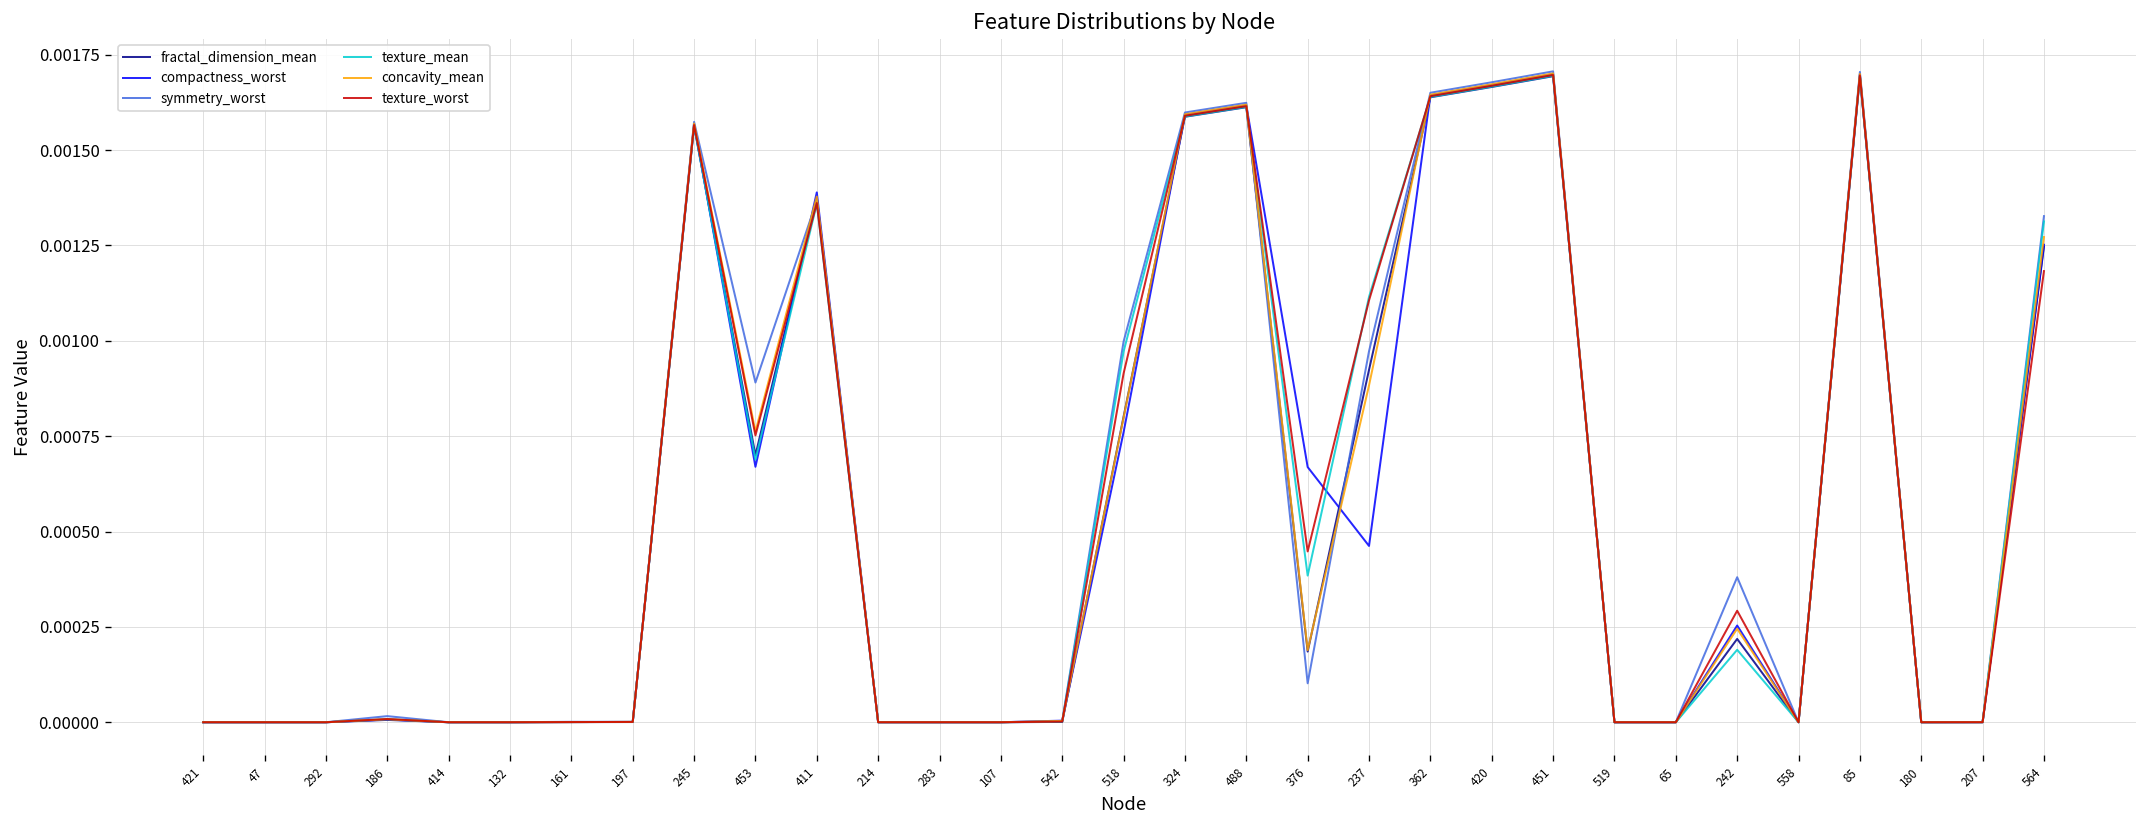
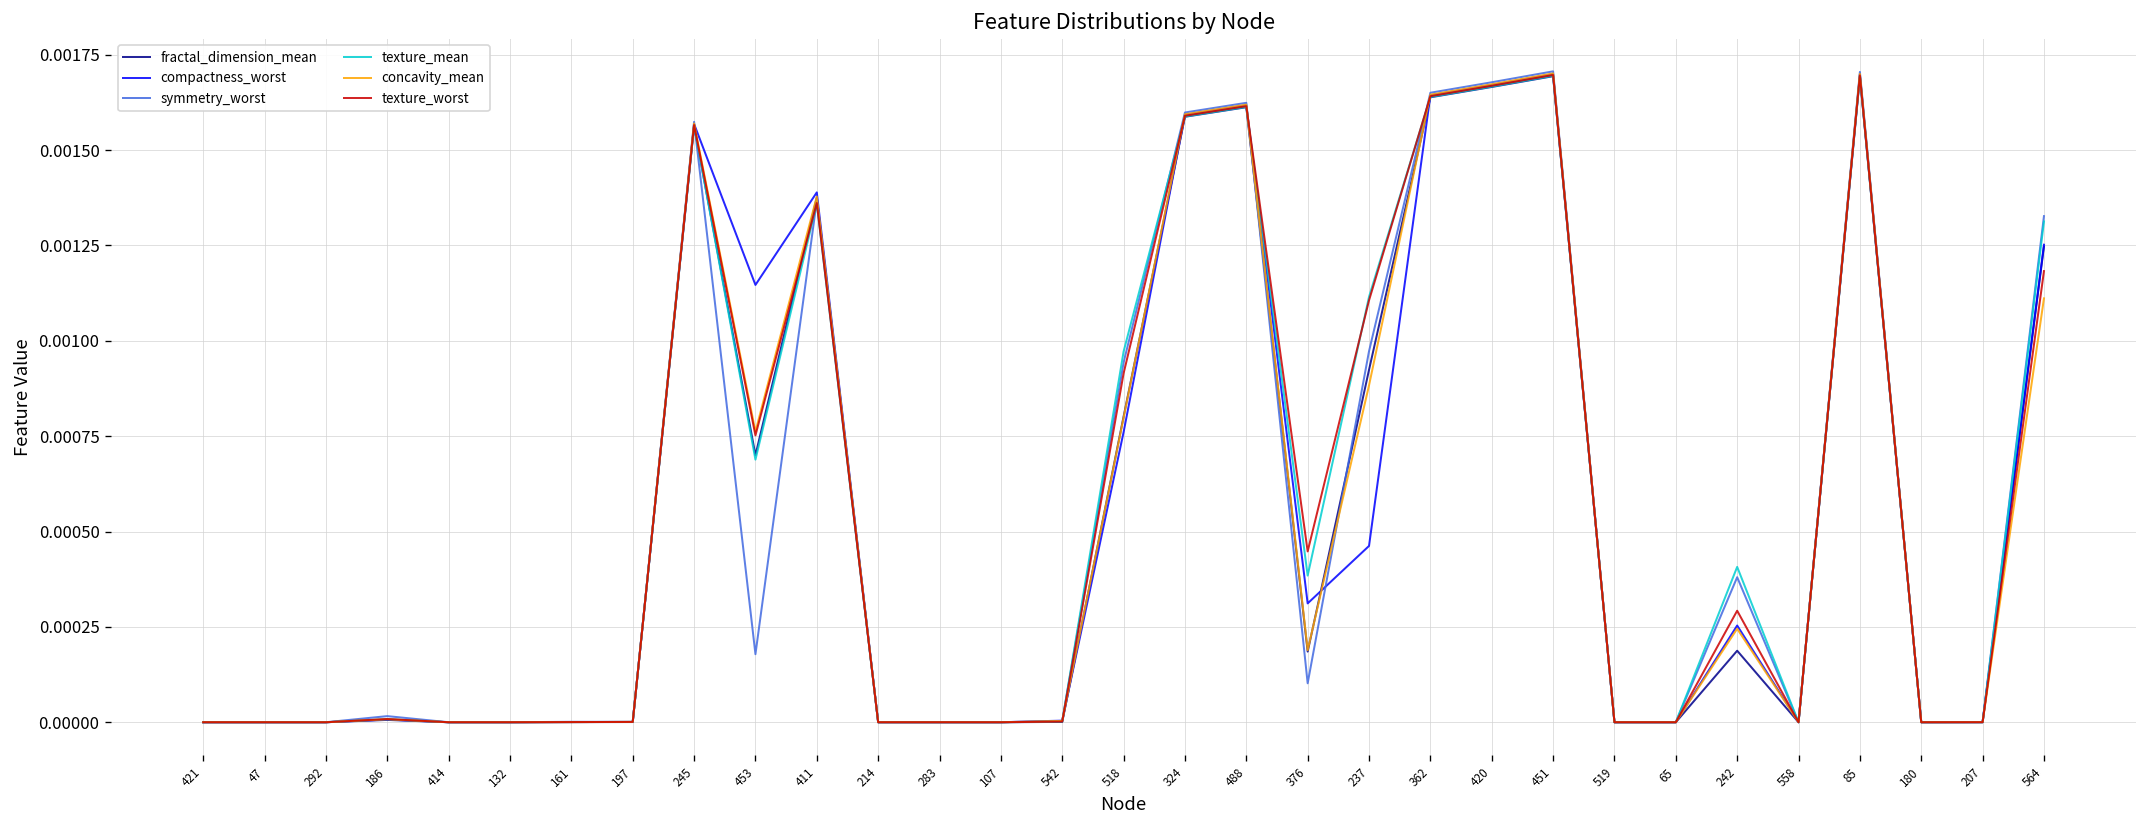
  {
    "fractal_dimension_mean": {
      "453": 0.00070,
      "237": 0.00092,
-     "242": 0.00022
+     "242": 0.00019
    },
    "compactness_worst": {
-     "453": 0.00067,
+     "453": 0.00115,
      "411": 0.00139,
      "518": 0.00076,
-     "376": 0.00067,
+     "376": 0.00031,
      "237": 0.00046,
      "242": 0.00025
    },
    "symmetry_worst": {
-     "453": 0.00089,
-     "518": 0.00100,
+     "453": 0.00018,
+     "518": 0.00094,
      "376": 0.00010,
      "237": 0.00097,
      "242": 0.00038,
      "564": 0.00133
    },
    "texture_mean": {
      "453": 0.00069,
      "518": 0.00097,
      "376": 0.00038,
      "237": 0.00112,
-     "242": 0.00019,
+     "242": 0.00041,
      "564": 0.00131
    },
    "concavity_mean": {
      "453": 0.00076,
      "237": 0.00088,
      "242": 0.00025,
-     "564": 0.00127
+     "564": 0.00111
    },
    "texture_worst": {
      "453": 0.00075,
      "518": 0.00091,
      "376": 0.00045,
      "237": 0.00111,
      "242": 0.00029,
      "564": 0.00118
    }
  }
